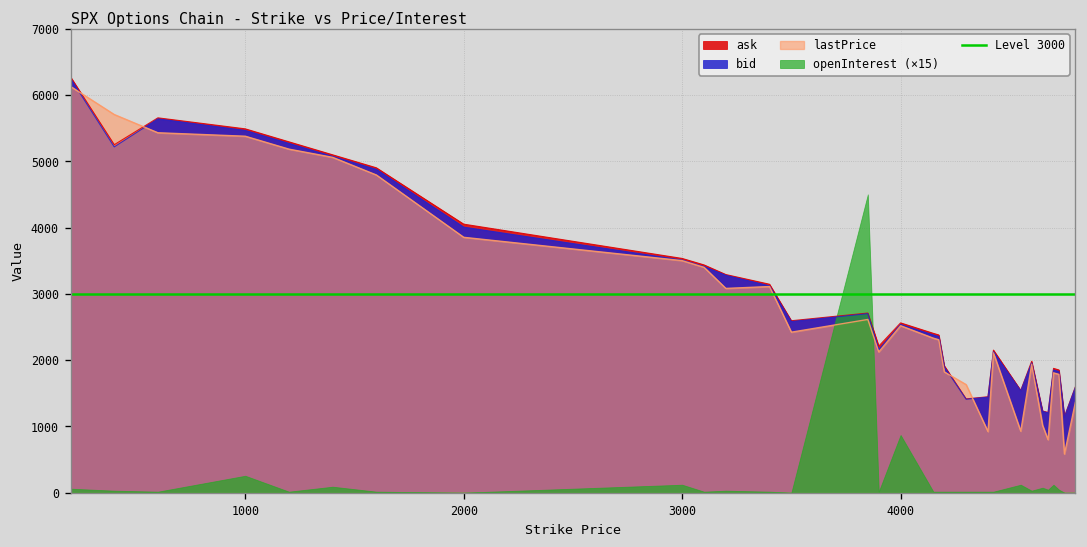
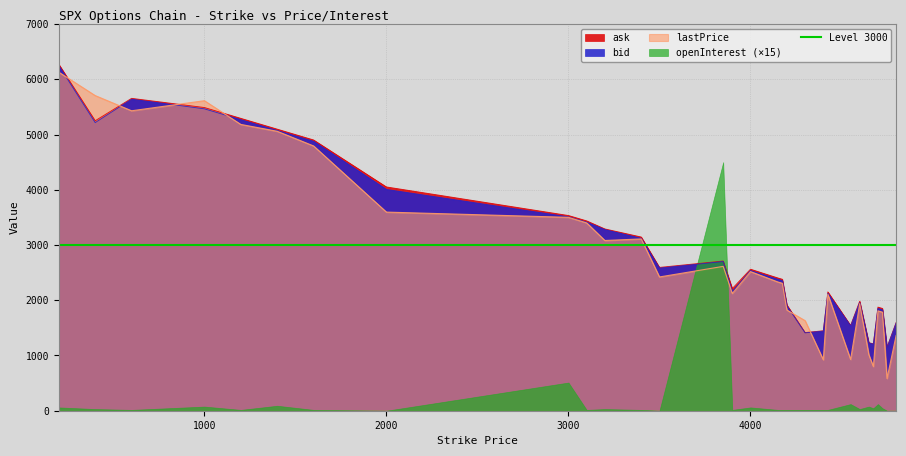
  {
    "lastPrice": {
-     "1000": 5400,
-     "2000": 3900
+     "1000": 5600,
+     "2000": 3600
    },
    "openInterest (×15)": {
-     "1000": 300,
+     "1000": 100,
      "2000": 0,
-     "3000": 100,
-     "4000": 900
+     "3000": 500,
+     "4000": 100
    }
  }
